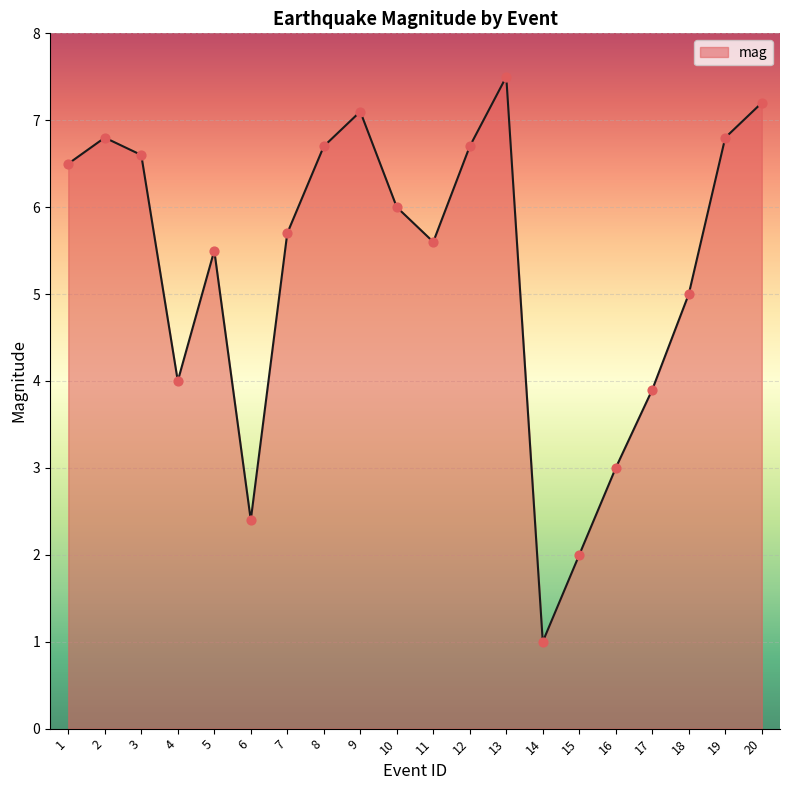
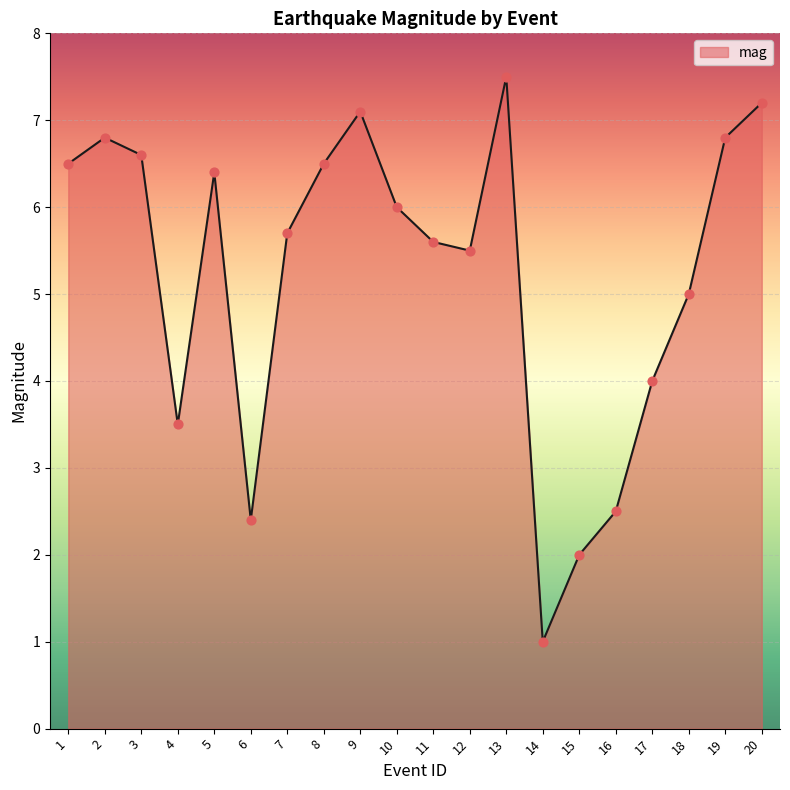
  {
    "1": 6.5,
    "2": 6.8,
    "3": 6.6,
-   "4": 4.0,
-   "5": 5.5,
+   "4": 3.5,
+   "5": 6.4,
    "6": 2.4,
    "7": 5.7,
-   "8": 6.7,
+   "8": 6.5,
    "9": 7.1,
    "10": 6.0,
    "11": 5.6,
-   "12": 6.7,
+   "12": 5.5,
    "13": 7.5,
    "14": 1.0,
    "15": 2.0,
-   "16": 3.0,
-   "17": 3.9,
+   "16": 2.5,
+   "17": 4.0,
    "18": 5.0,
    "19": 6.8,
    "20": 7.2
  }
